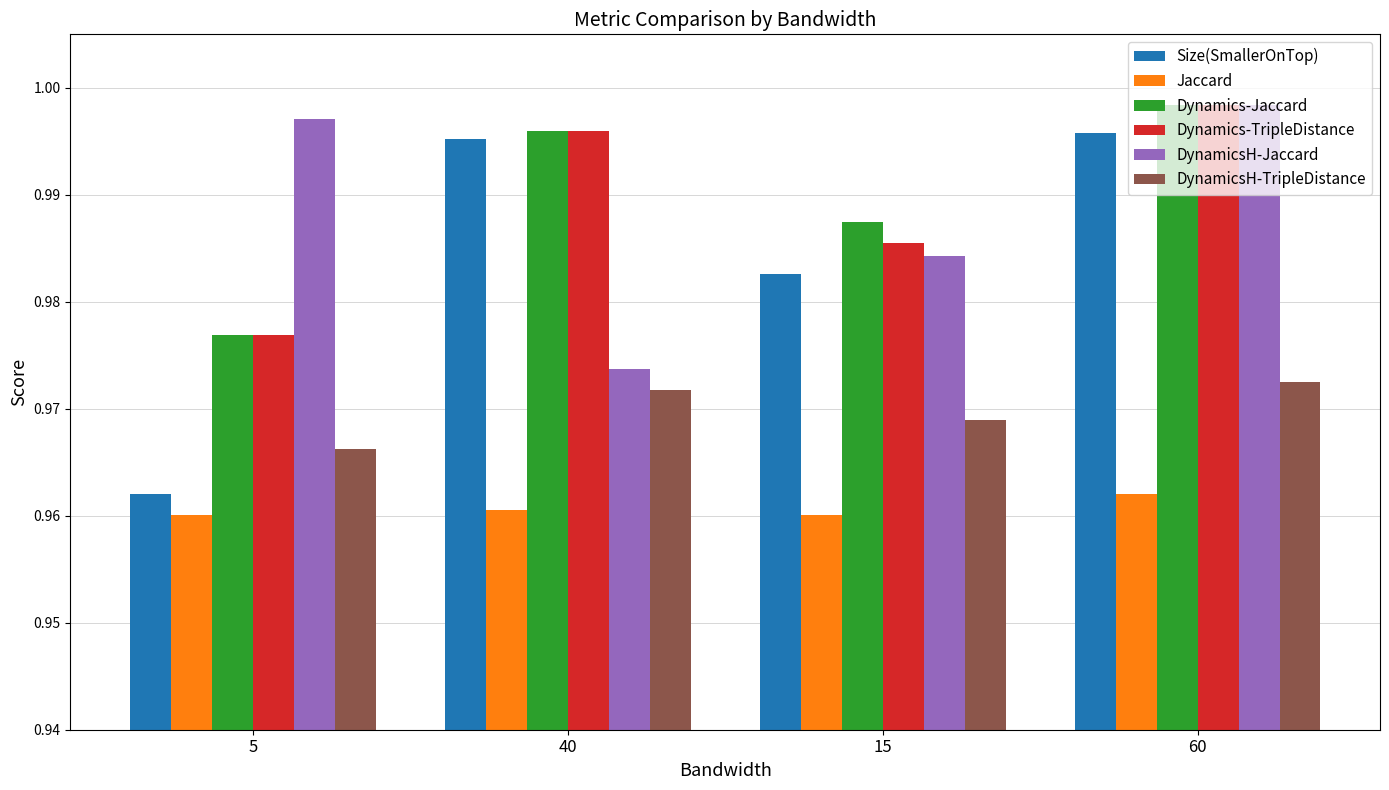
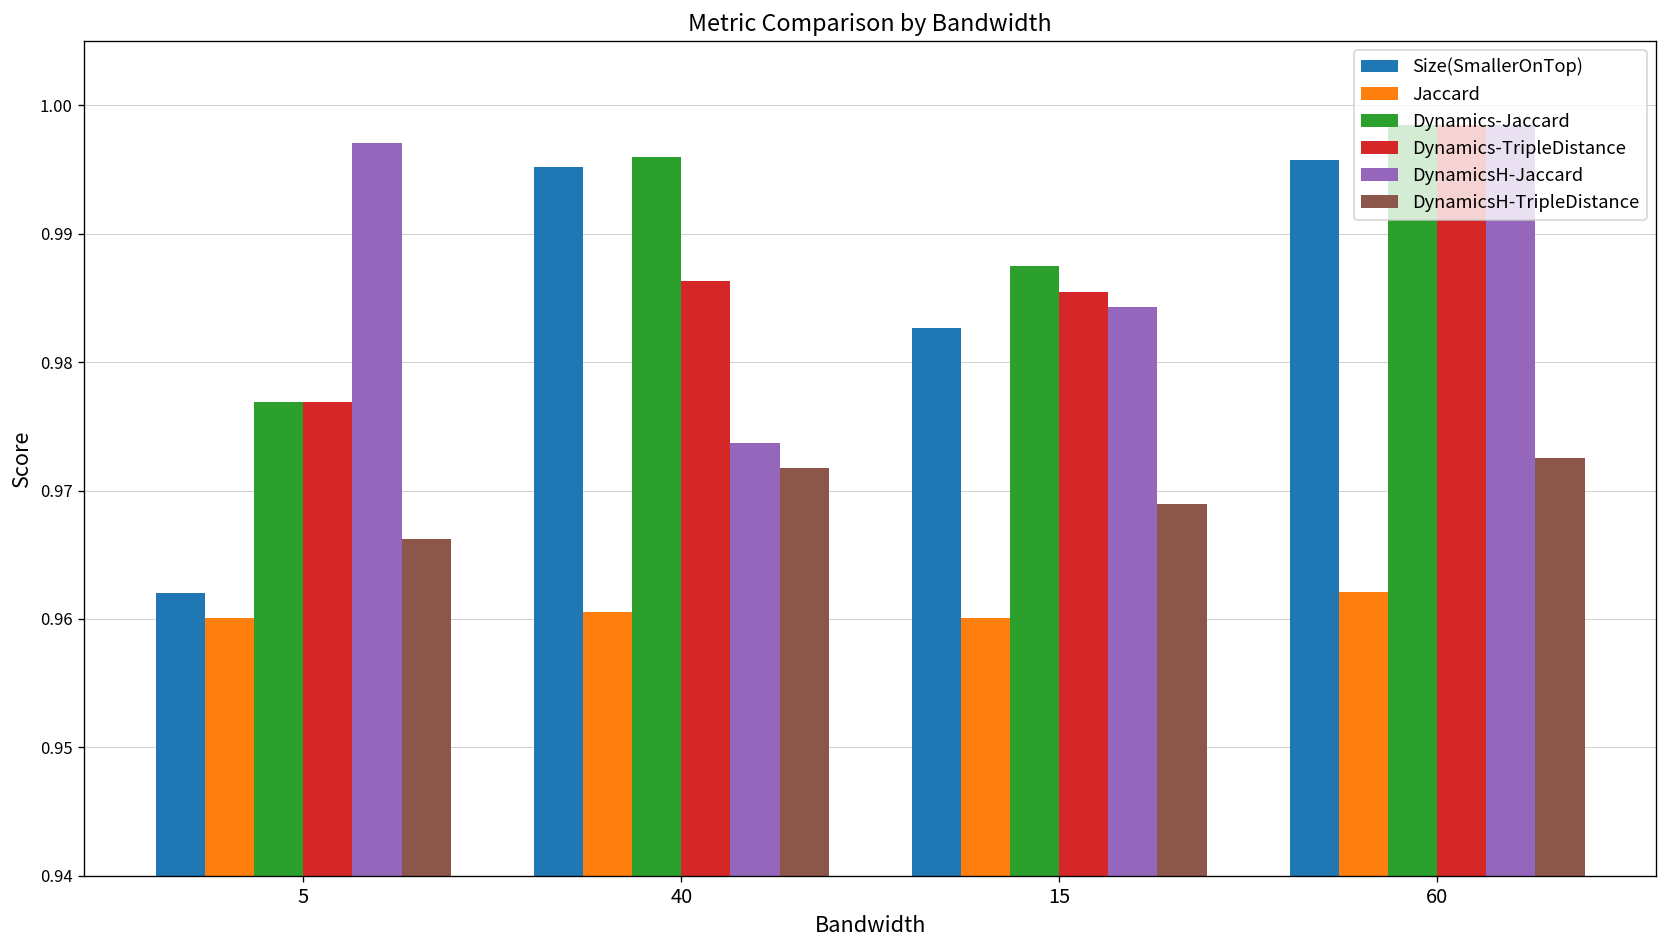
  {
    "Size(SmallerOnTop)": {
      "5": 0.9620,
      "40": 0.9952,
      "15": 0.9826,
      "60": 0.9958
    },
    "Jaccard": {
      "5": 0.9601,
      "40": 0.9605,
      "15": 0.9601,
      "60": 0.9621
    },
    "Dynamics-Jaccard": {
      "5": 0.9769,
      "40": 0.9960,
      "15": 0.9875
    },
    "Dynamics-TripleDistance": {
      "5": 0.9769,
-     "40": 0.9960,
+     "40": 0.9863,
      "15": 0.9855
    },
    "DynamicsH-Jaccard": {
      "5": 0.9971,
      "40": 0.9737,
      "15": 0.9843
    },
    "DynamicsH-TripleDistance": {
      "5": 0.9662,
      "40": 0.9717,
      "15": 0.9690,
      "60": 0.9725
    }
  }
